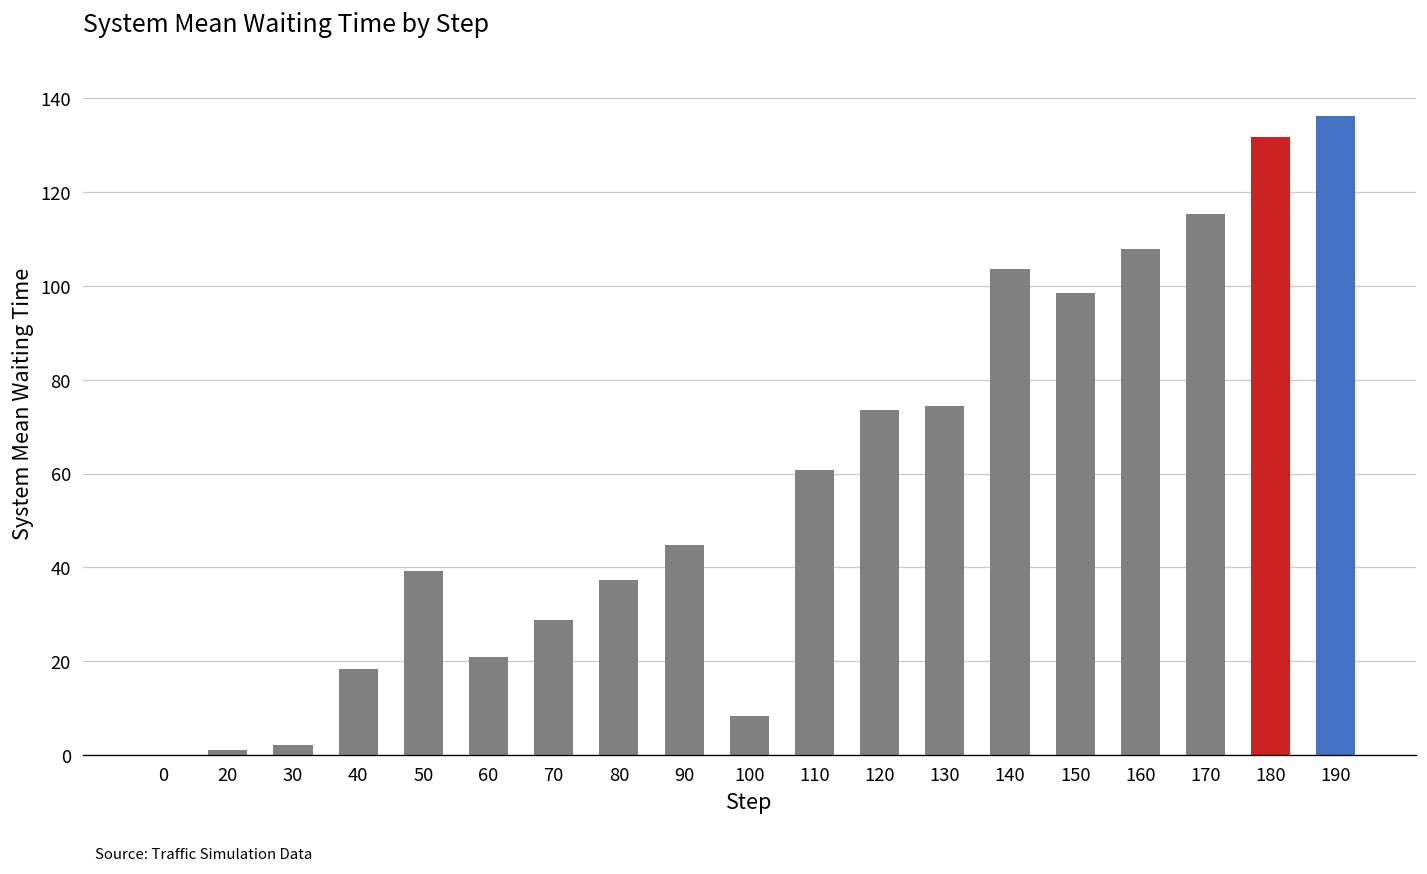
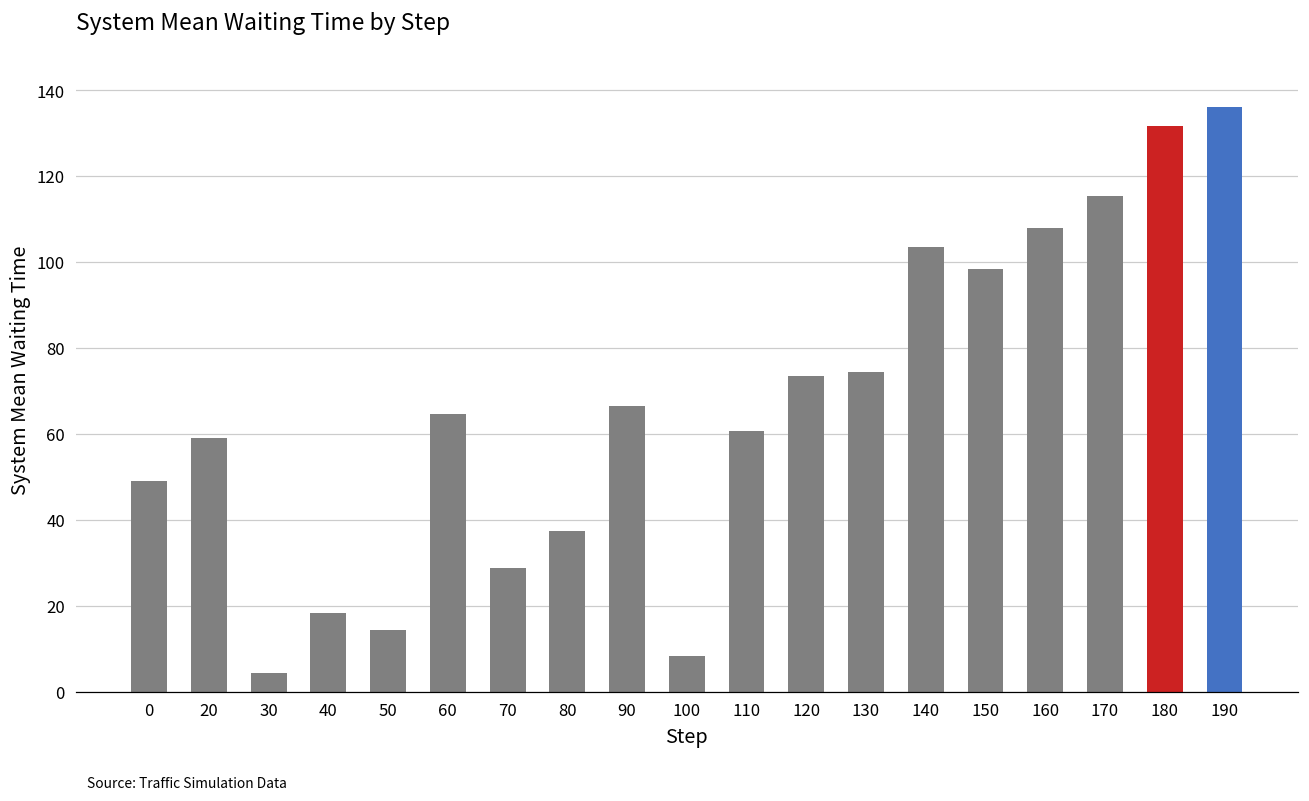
  {
-   "0": 0,
-   "20": 1,
-   "30": 2,
+   "0": 49,
+   "20": 59,
+   "30": 4,
    "40": 18,
-   "50": 39,
-   "60": 21,
+   "50": 14,
+   "60": 65,
    "70": 29,
    "80": 37,
-   "90": 45,
+   "90": 67,
    "100": 8,
    "110": 61,
    "120": 74,
    "130": 74,
    "140": 104,
    "150": 98,
    "160": 108,
    "170": 115,
    "180": 132,
    "190": 136
  }
